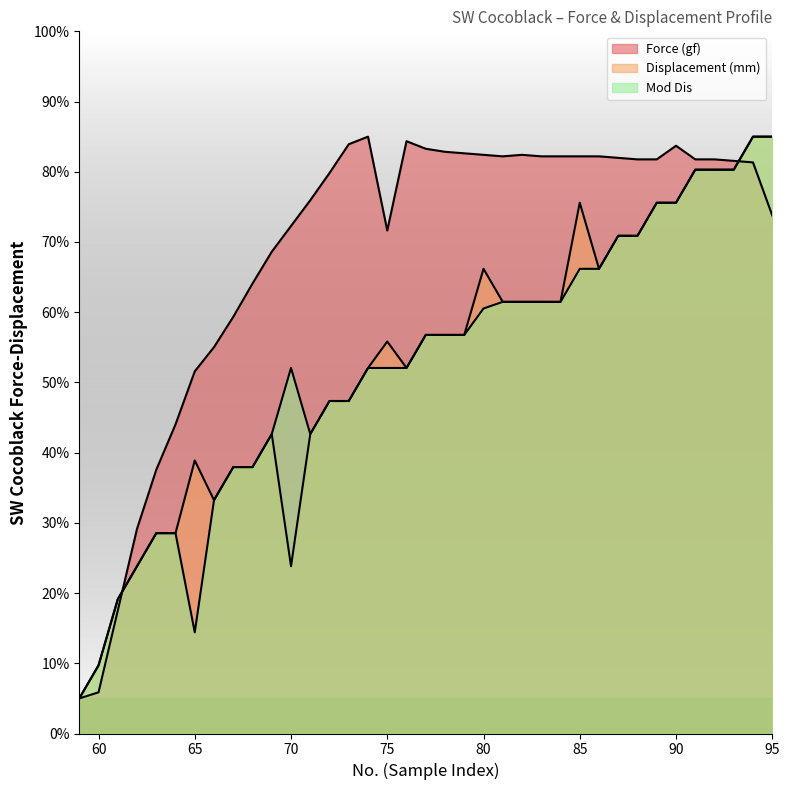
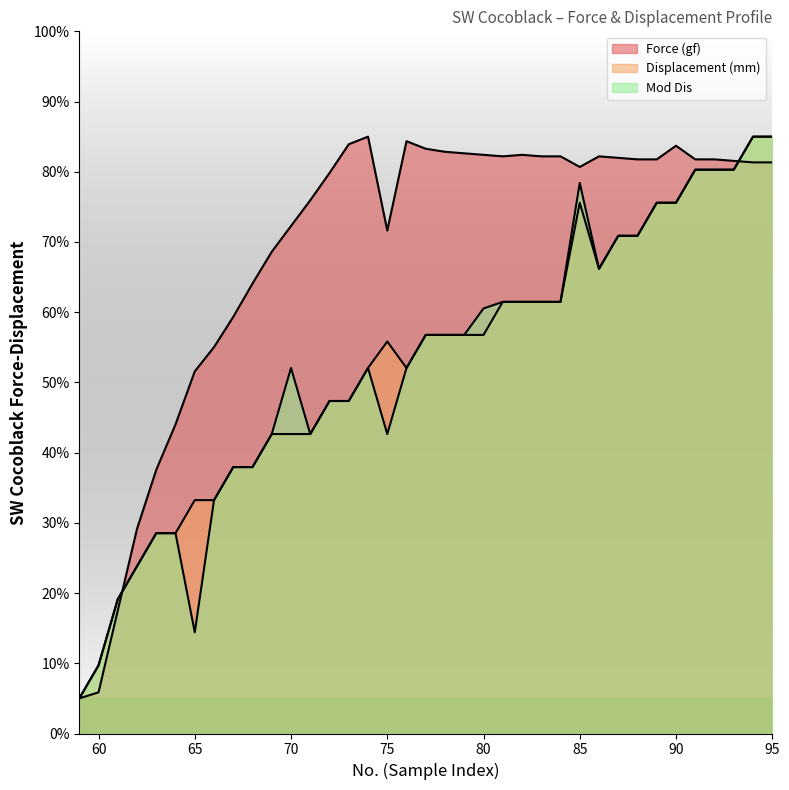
  {
    "Force (gf)": {
      "60": "6%",
      "65": "52%",
      "70": "72%",
      "75": "72%",
      "80": "82%",
-     "85": "82%",
+     "85": "81%",
      "90": "84%",
-     "95": "74%"
+     "95": "81%"
    },
    "Displacement (mm)": {
-     "65": "39%",
-     "70": "24%",
+     "65": "33%",
+     "70": "43%",
      "75": "56%",
-     "80": "66%",
+     "80": "57%",
      "85": "76%"
    },
    "Mod Dis": {
      "65": "14%",
      "70": "52%",
-     "75": "52%",
+     "75": "43%",
      "80": "61%",
-     "85": "66%"
+     "85": "78%"
    }
  }
